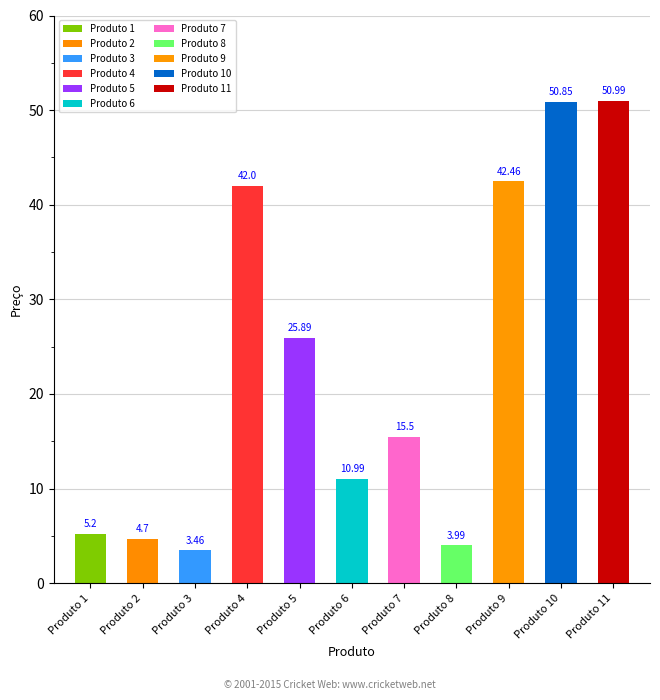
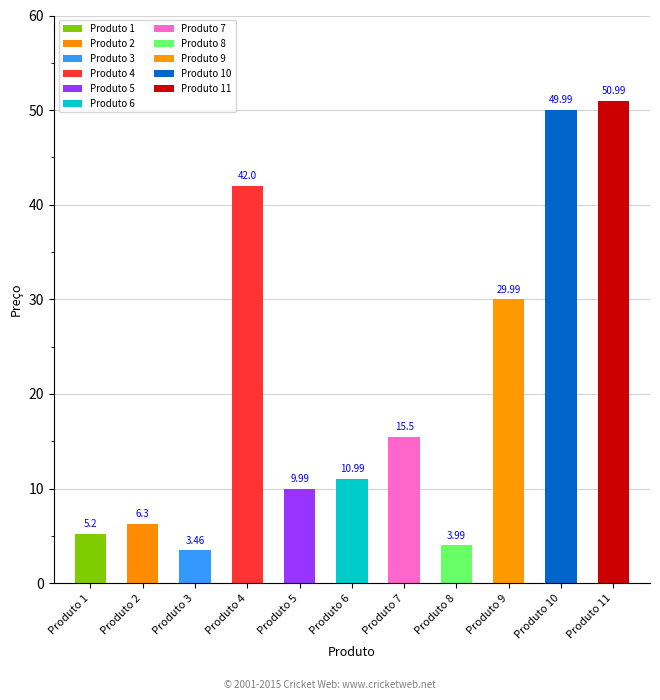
  {
    "Produto 1": 5.2,
-   "Produto 2": 4.7,
+   "Produto 2": 6.3,
    "Produto 3": 3.46,
    "Produto 4": 42.0,
-   "Produto 5": 25.89,
+   "Produto 5": 9.99,
    "Produto 6": 10.99,
    "Produto 7": 15.5,
    "Produto 8": 3.99,
-   "Produto 9": 42.46,
-   "Produto 10": 50.85,
+   "Produto 9": 29.99,
+   "Produto 10": 49.99,
    "Produto 11": 50.99
  }
